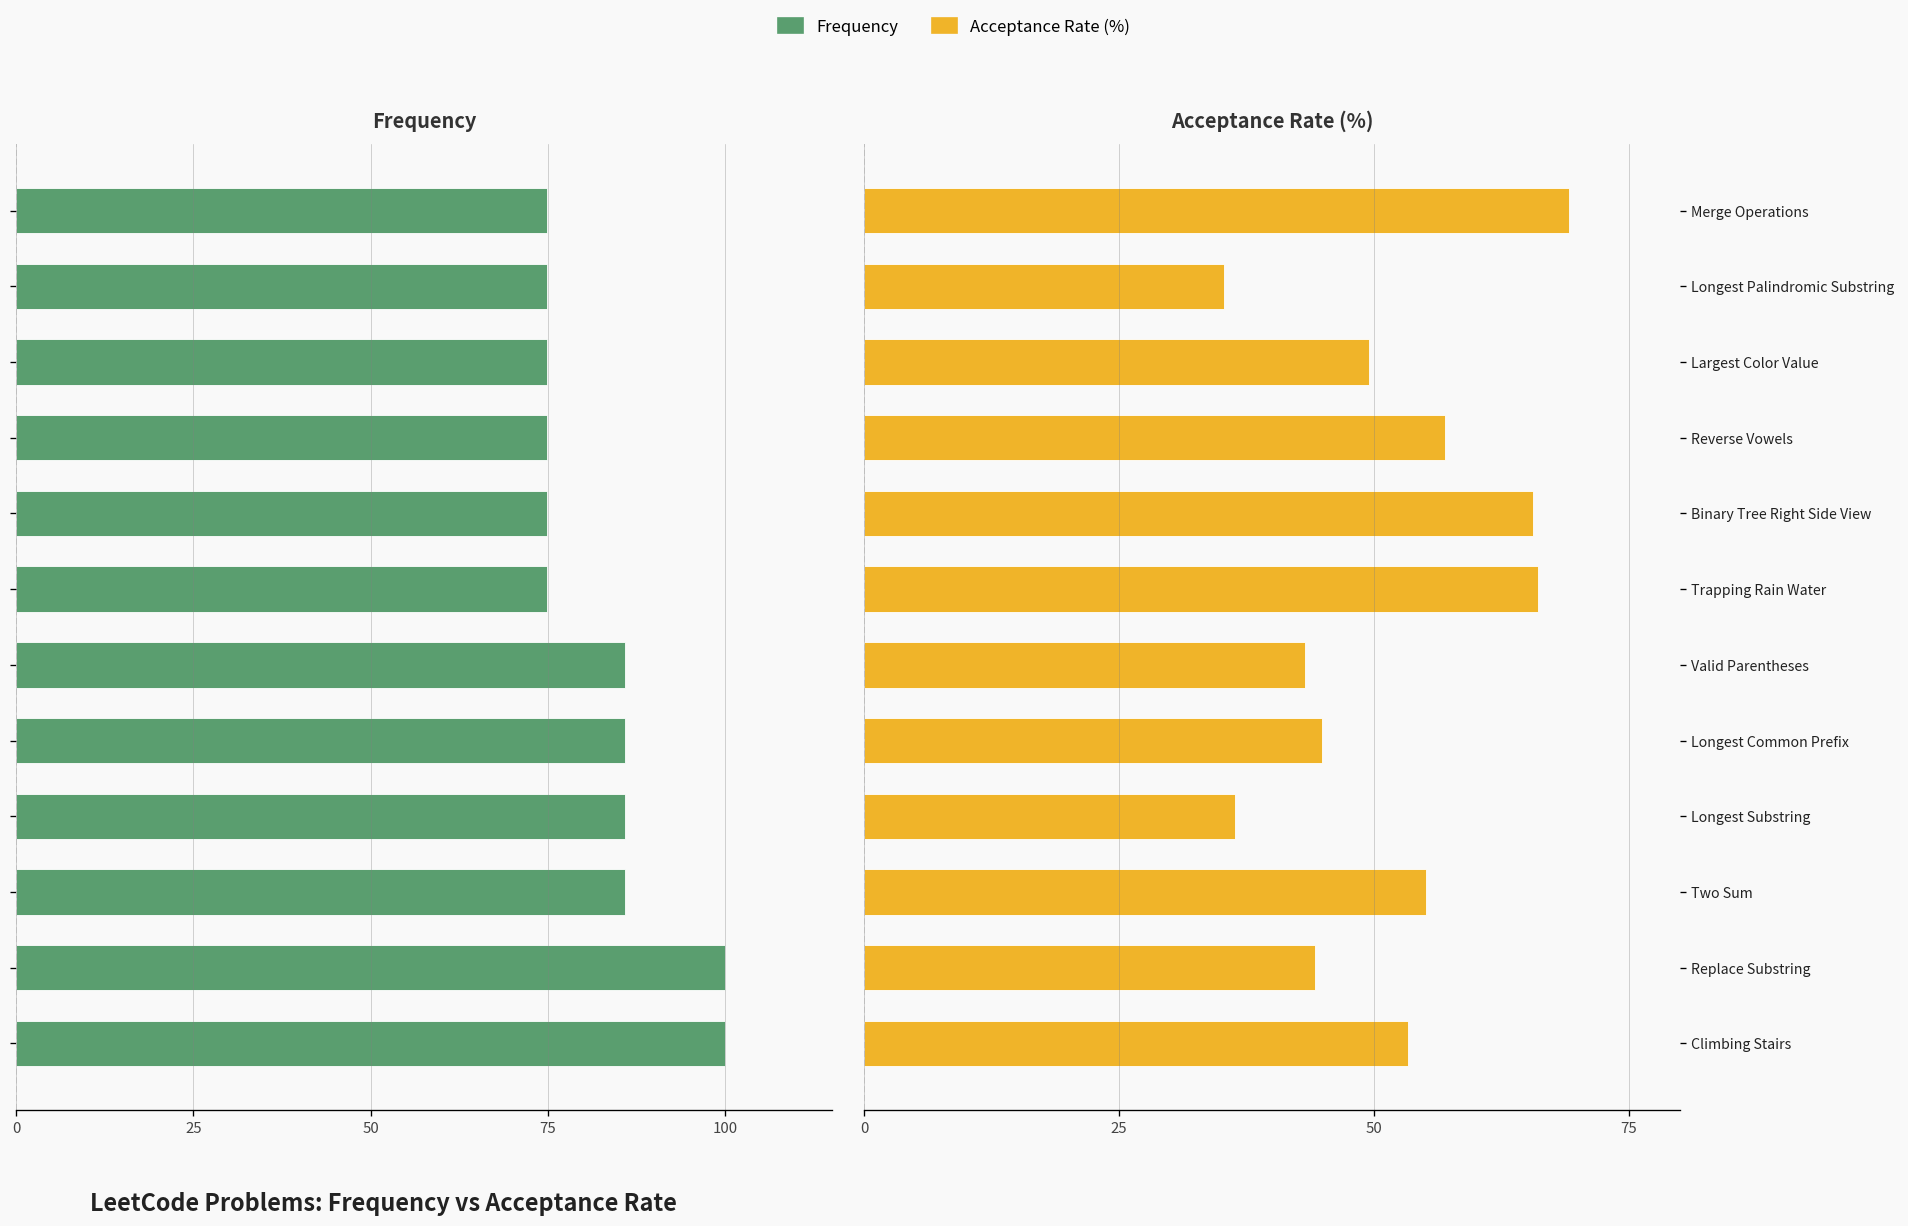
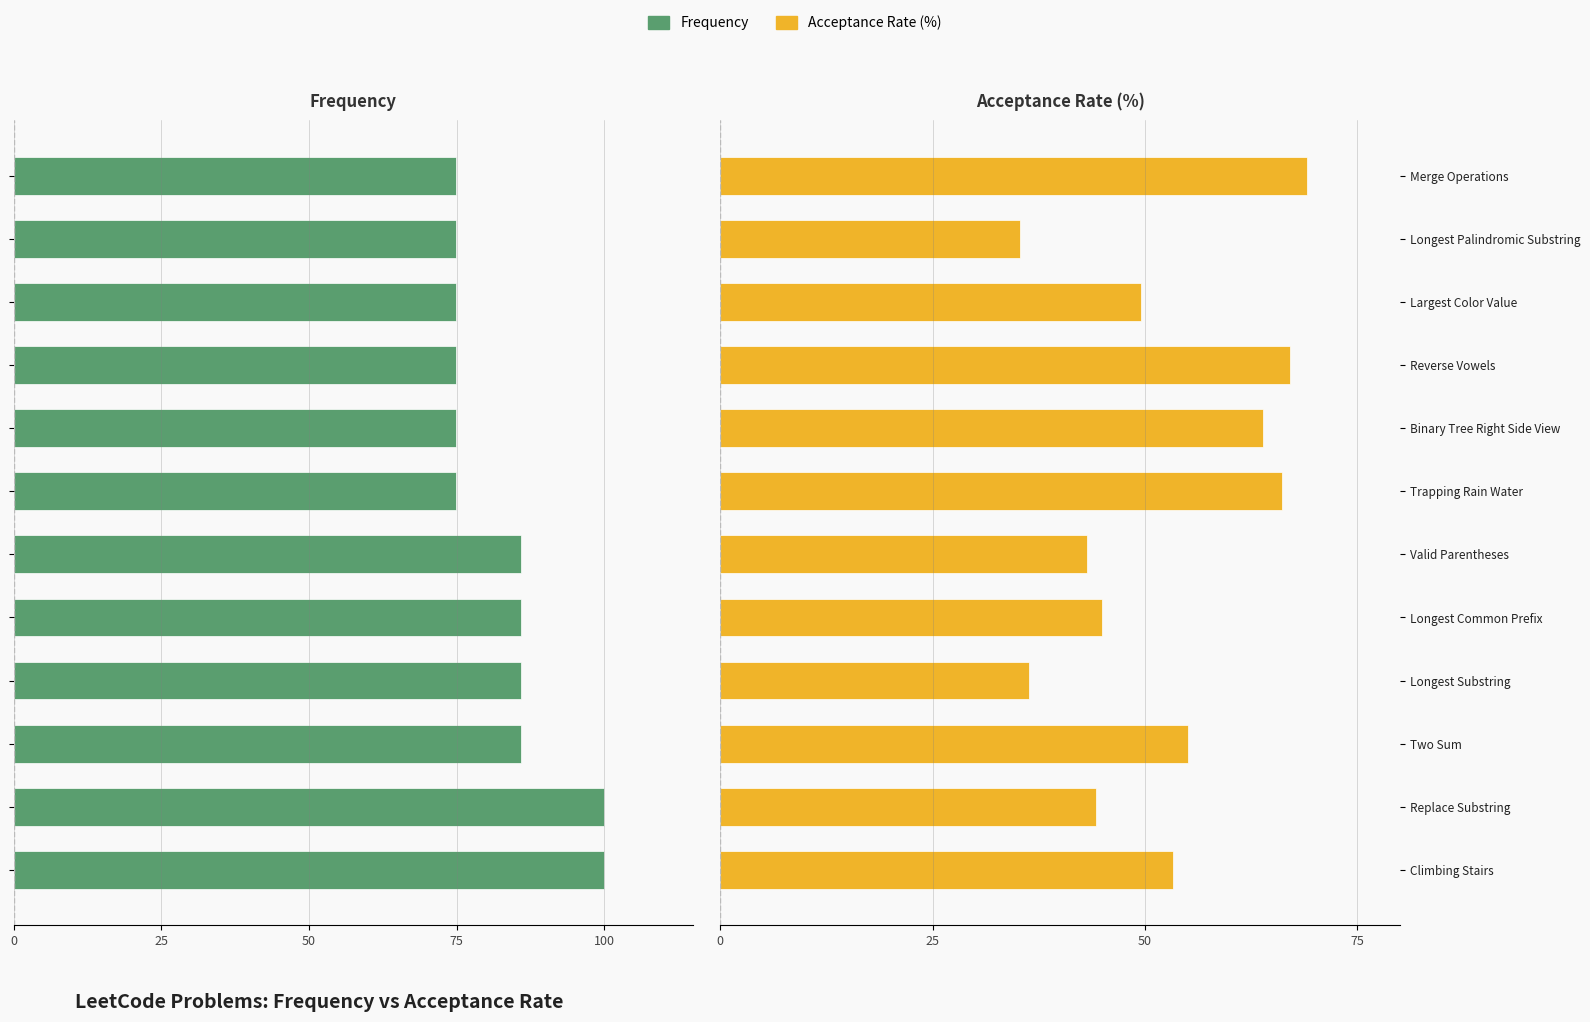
  {
    "Acceptance Rate (%)": {
      "Merge Operations": 69,
      "Longest Palindromic Substring": 35,
      "Largest Color Value": 50,
-     "Reverse Vowels": 57,
-     "Binary Tree Right Side View": 66,
+     "Reverse Vowels": 67,
+     "Binary Tree Right Side View": 64,
      "Trapping Rain Water": 66,
      "Valid Parentheses": 43,
      "Longest Common Prefix": 45,
      "Longest Substring": 36,
      "Two Sum": 55,
      "Replace Substring": 44,
      "Climbing Stairs": 53
    }
  }
